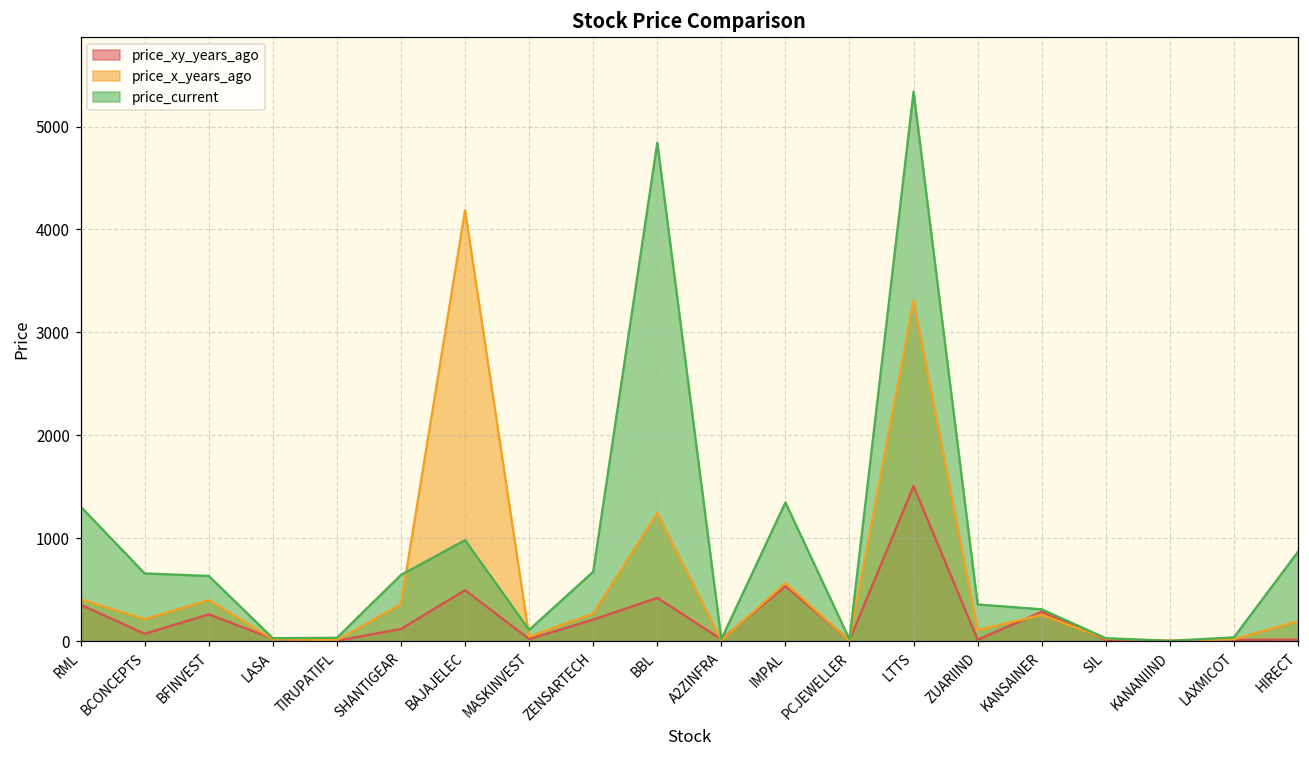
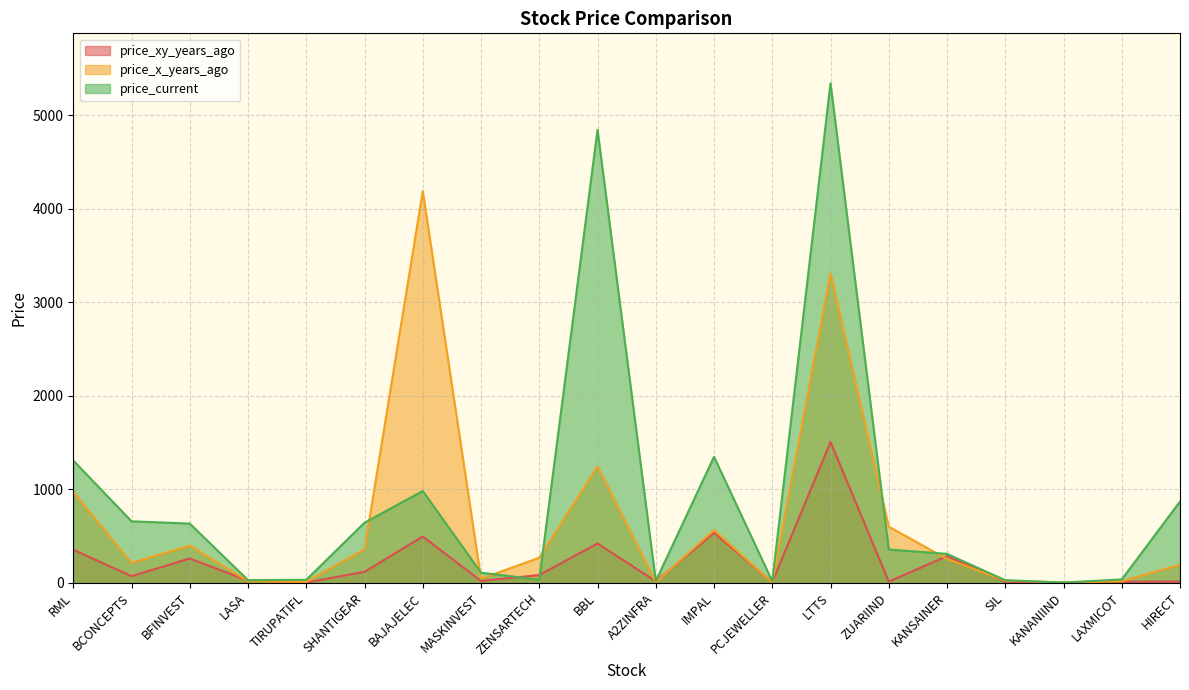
  {
    "price_xy_years_ago": {
      "RML": 400,
      "BCONCEPTS": 100,
      "BFINVEST": 300,
      "SHANTIGEAR": 100,
      "BAJAJELEC": 500,
-     "ZENSARTECH": 200,
+     "ZENSARTECH": 100,
      "BBL": 400,
      "IMPAL": 500,
      "LTTS": 1500,
      "ZUARIIND": 0,
      "HIRECT": 0
    },
    "price_x_years_ago": {
-     "RML": 400,
+     "RML": 1000,
      "BCONCEPTS": 200,
      "BFINVEST": 400,
      "SHANTIGEAR": 400,
      "BAJAJELEC": 4200,
      "ZENSARTECH": 300,
      "BBL": 1200,
      "IMPAL": 600,
      "LTTS": 3300,
-     "ZUARIIND": 100,
+     "ZUARIIND": 600,
      "KANSAINER": 300,
      "HIRECT": 200
    },
    "price_current": {
      "RML": 1300,
      "BCONCEPTS": 700,
      "BFINVEST": 600,
      "SHANTIGEAR": 600,
      "BAJAJELEC": 1000,
      "MASKINVEST": 100,
-     "ZENSARTECH": 700,
+     "ZENSARTECH": 0,
      "BBL": 4800,
      "IMPAL": 1300,
      "LTTS": 5300,
      "ZUARIIND": 400,
      "HIRECT": 900
    }
  }
